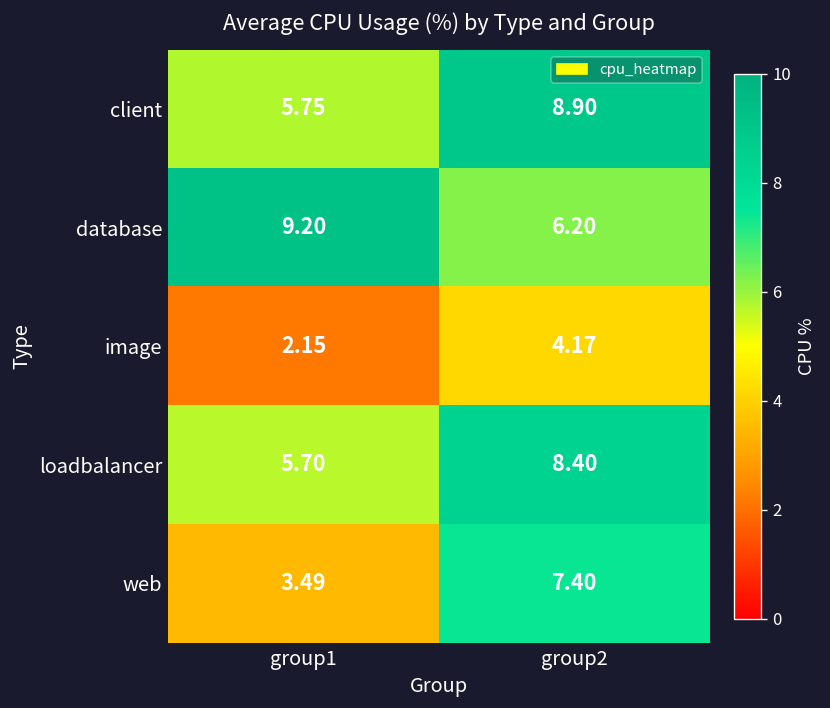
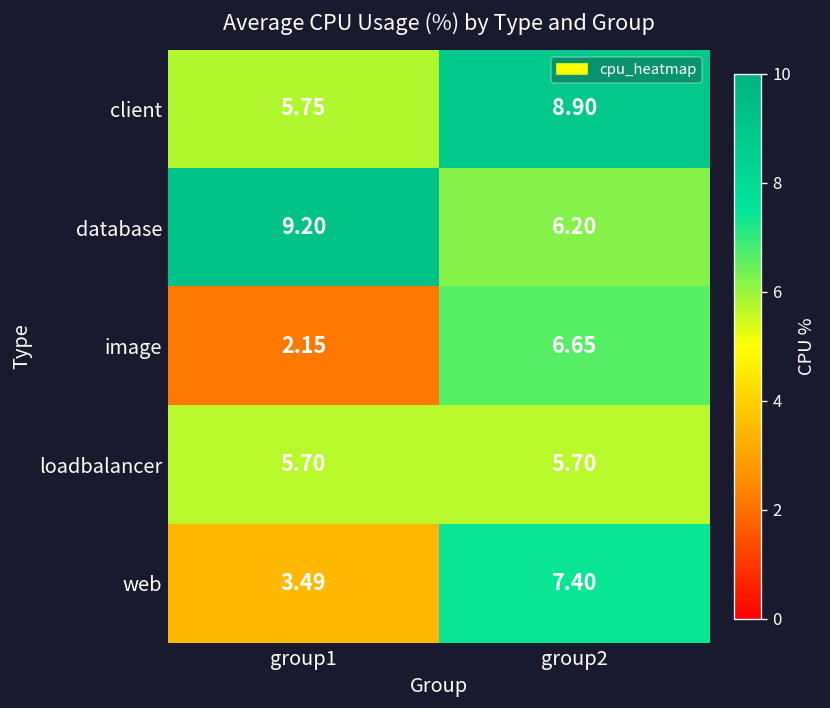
  {
    "client": {
      "group1": 5.75,
      "group2": 8.90
    },
    "database": {
      "group1": 9.20,
      "group2": 6.20
    },
    "image": {
      "group1": 2.15,
-     "group2": 4.17
+     "group2": 6.65
    },
    "loadbalancer": {
      "group1": 5.70,
-     "group2": 8.40
+     "group2": 5.70
    },
    "web": {
      "group1": 3.49,
      "group2": 7.40
    }
  }
